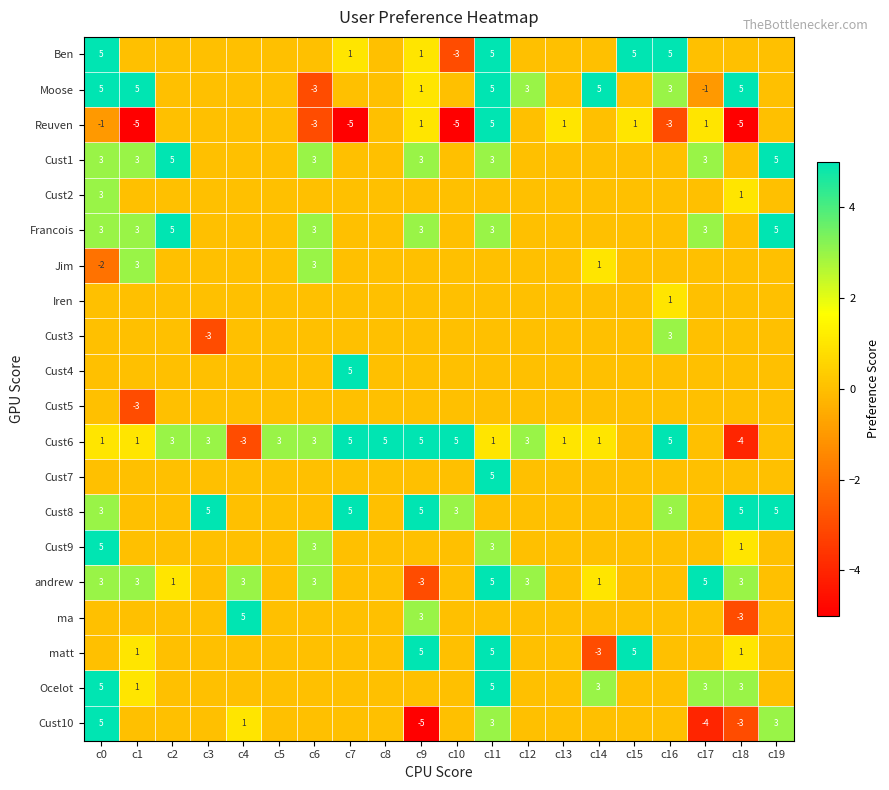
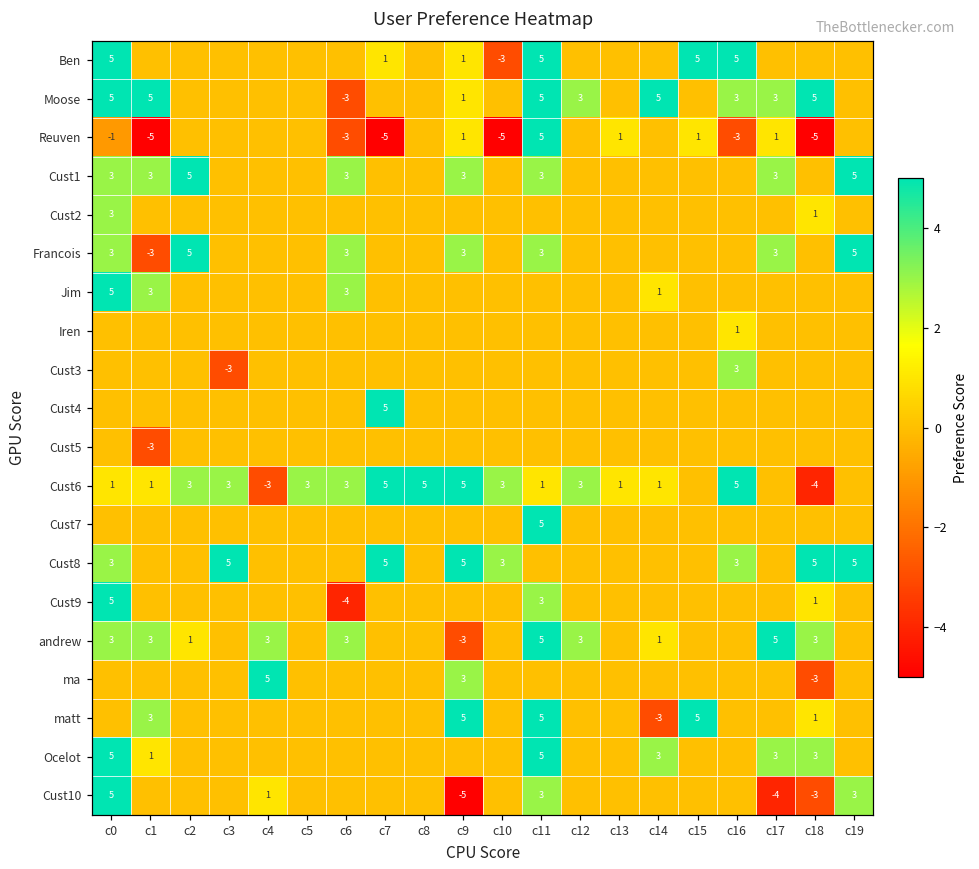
  {
    "Ben": {
      "c0": 5,
      "c7": 1,
      "c9": 1,
      "c10": -3,
      "c11": 5,
      "c15": 5,
      "c16": 5
    },
    "Moose": {
      "c0": 5,
      "c1": 5,
      "c6": -3,
      "c9": 1,
      "c11": 5,
      "c12": 3,
      "c14": 5,
      "c16": 3,
-     "c17": -1,
+     "c17": 3,
      "c18": 5
    },
    "Reuven": {
      "c0": -1,
      "c1": -5,
      "c6": -3,
      "c7": -5,
      "c9": 1,
      "c10": -5,
      "c11": 5,
      "c13": 1,
      "c15": 1,
      "c16": -3,
      "c17": 1,
      "c18": -5
    },
    "Cust1": {
      "c0": 3,
      "c1": 3,
      "c2": 5,
      "c6": 3,
      "c9": 3,
      "c11": 3,
      "c17": 3,
      "c19": 5
    },
    "Cust2": {
      "c0": 3,
      "c18": 1
    },
    "Francois": {
      "c0": 3,
-     "c1": 3,
+     "c1": -3,
      "c2": 5,
      "c6": 3,
      "c9": 3,
      "c11": 3,
      "c17": 3,
      "c19": 5
    },
    "Jim": {
-     "c0": -2,
+     "c0": 5,
      "c1": 3,
      "c6": 3,
      "c14": 1
    },
    "Iren": {
      "c16": 1
    },
    "Cust3": {
      "c3": -3,
      "c16": 3
    },
    "Cust4": {
      "c7": 5
    },
    "Cust5": {
      "c1": -3
    },
    "Cust6": {
      "c0": 1,
      "c1": 1,
      "c2": 3,
      "c3": 3,
      "c4": -3,
      "c5": 3,
      "c6": 3,
      "c7": 5,
      "c8": 5,
      "c9": 5,
-     "c10": 5,
+     "c10": 3,
      "c11": 1,
      "c12": 3,
      "c13": 1,
      "c14": 1,
      "c16": 5,
      "c18": -4
    },
    "Cust7": {
      "c11": 5
    },
    "Cust8": {
      "c0": 3,
      "c3": 5,
      "c7": 5,
      "c9": 5,
      "c10": 3,
      "c16": 3,
      "c18": 5,
      "c19": 5
    },
    "Cust9": {
      "c0": 5,
-     "c6": 3,
+     "c6": -4,
      "c11": 3,
      "c18": 1
    },
    "andrew": {
      "c0": 3,
      "c1": 3,
      "c2": 1,
      "c4": 3,
      "c6": 3,
      "c9": -3,
      "c11": 5,
      "c12": 3,
      "c14": 1,
      "c17": 5,
      "c18": 3
    },
    "ma": {
      "c4": 5,
      "c9": 3,
      "c18": -3
    },
    "matt": {
-     "c1": 1,
+     "c1": 3,
      "c9": 5,
      "c11": 5,
      "c14": -3,
      "c15": 5,
      "c18": 1
    },
    "Ocelot": {
      "c0": 5,
      "c1": 1,
      "c11": 5,
      "c14": 3,
      "c17": 3,
      "c18": 3
    },
    "Cust10": {
      "c0": 5,
      "c4": 1,
      "c9": -5,
      "c11": 3,
      "c17": -4,
      "c18": -3,
      "c19": 3
    }
  }
